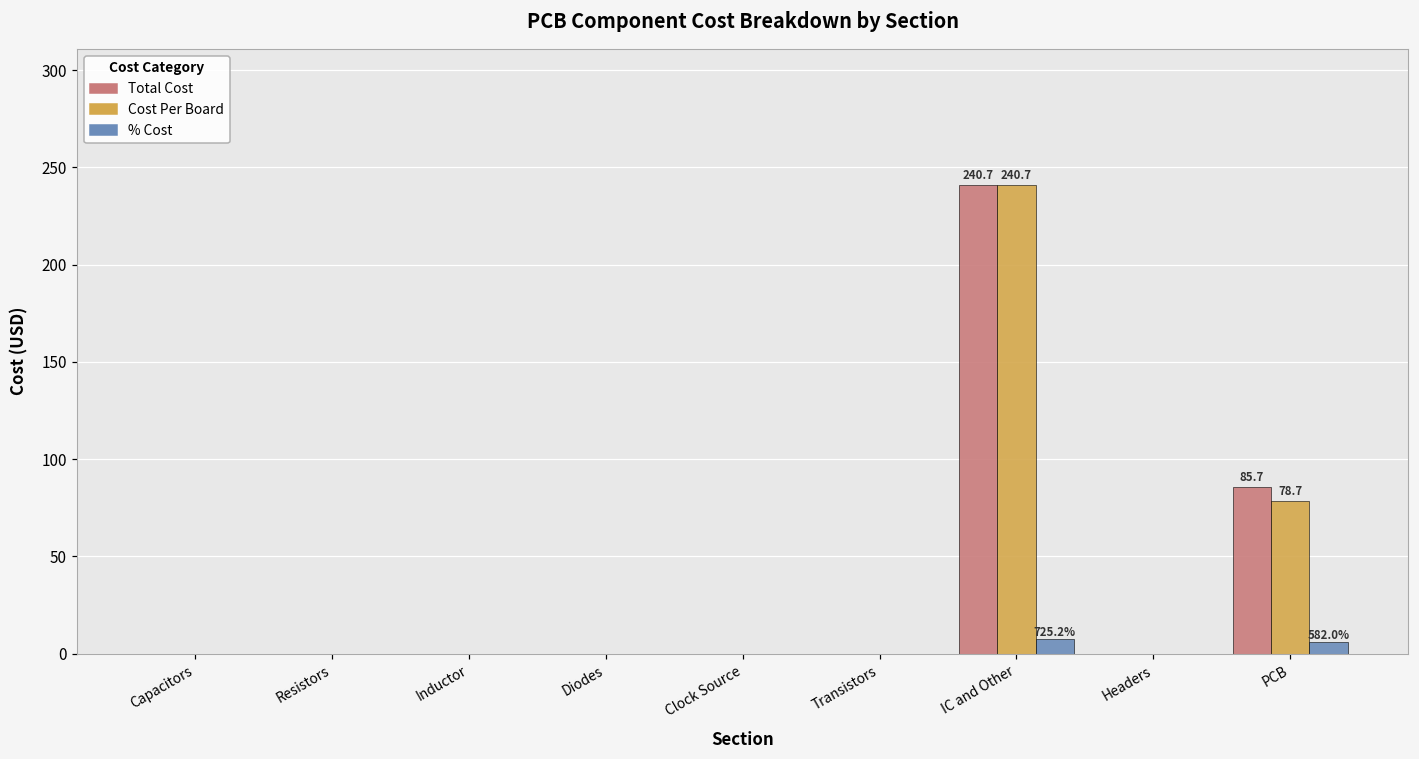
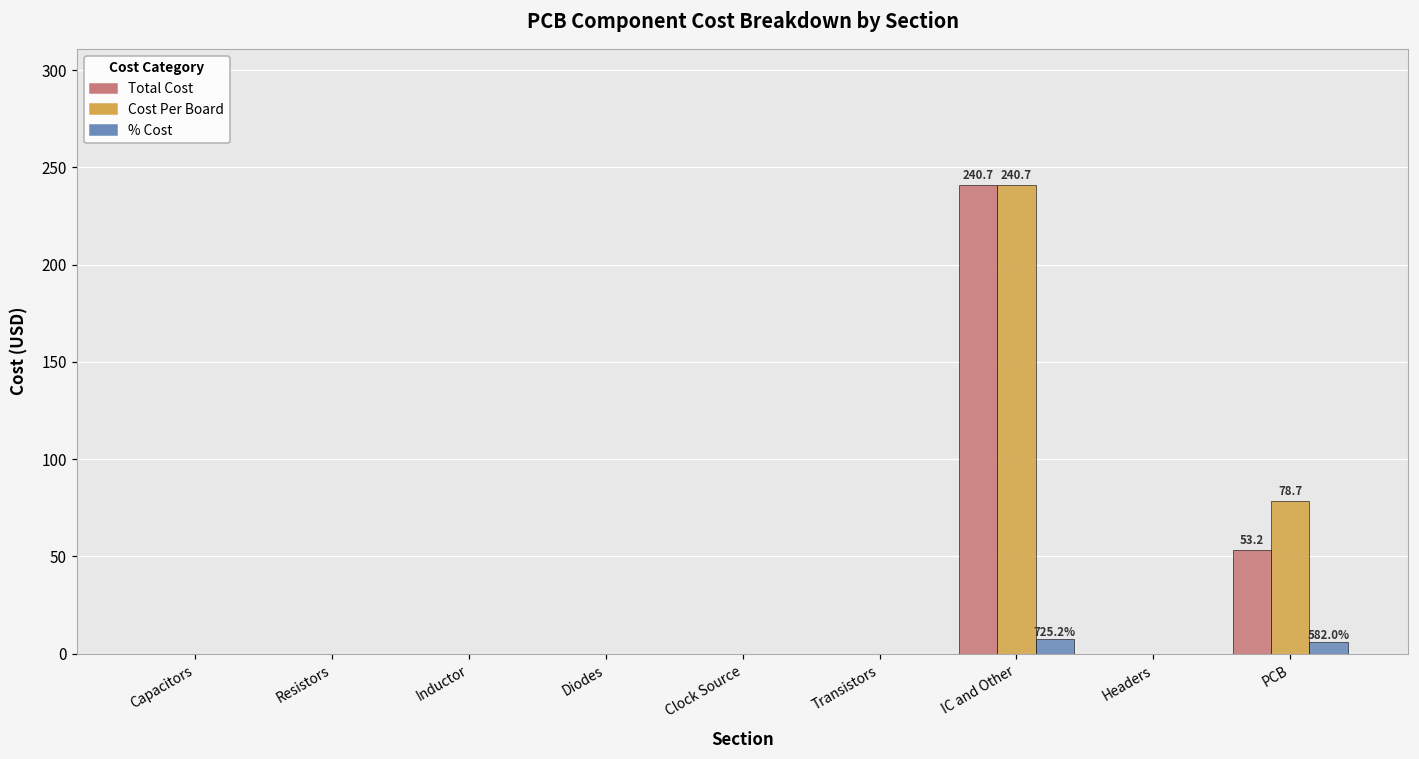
  {
    "Total Cost": {
      "IC and Other": "240.7",
-     "PCB": "85.7"
+     "PCB": "53.2"
    },
    "Cost Per Board": {
      "IC and Other": "240.7",
      "PCB": "78.7"
    },
    "% Cost": {
      "IC and Other": "725.2%",
      "PCB": "582.0%"
    }
  }
